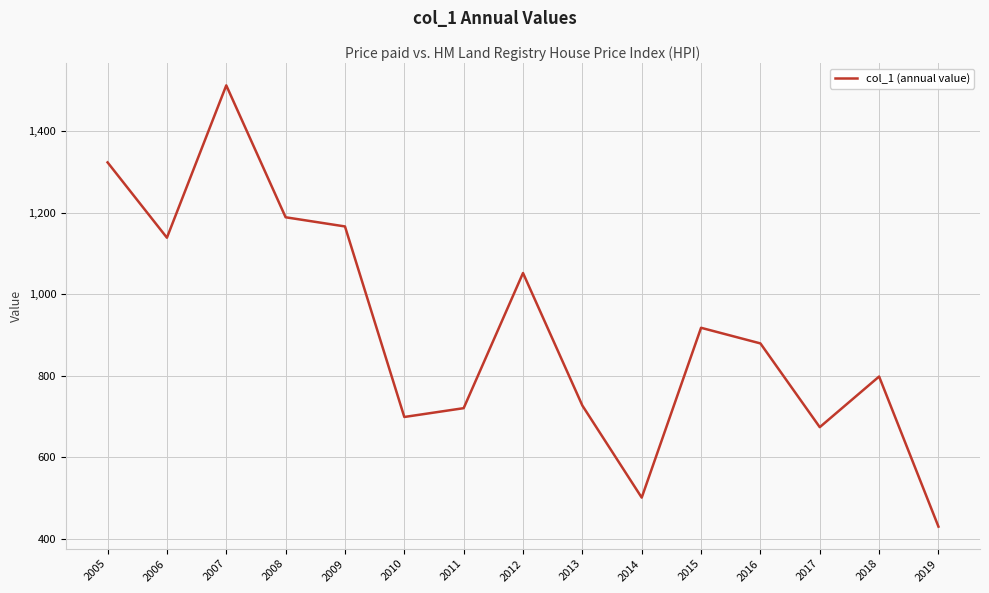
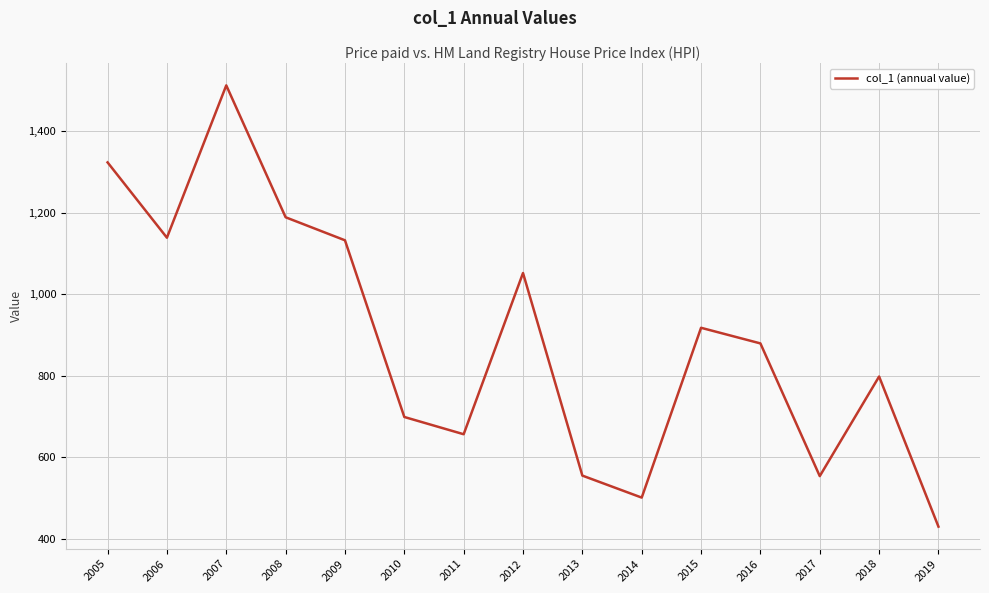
  {
    "2005": "1,320",
    "2006": "1,140",
    "2007": "1,510",
    "2008": "1,190",
-   "2009": "1,170",
+   "2009": "1,130",
    "2010": "700",
-   "2011": "720",
+   "2011": "660",
    "2012": "1,050",
-   "2013": "730",
+   "2013": "560",
    "2014": "500",
    "2015": "920",
    "2016": "880",
-   "2017": "670",
+   "2017": "550",
    "2018": "800",
    "2019": "430"
  }
